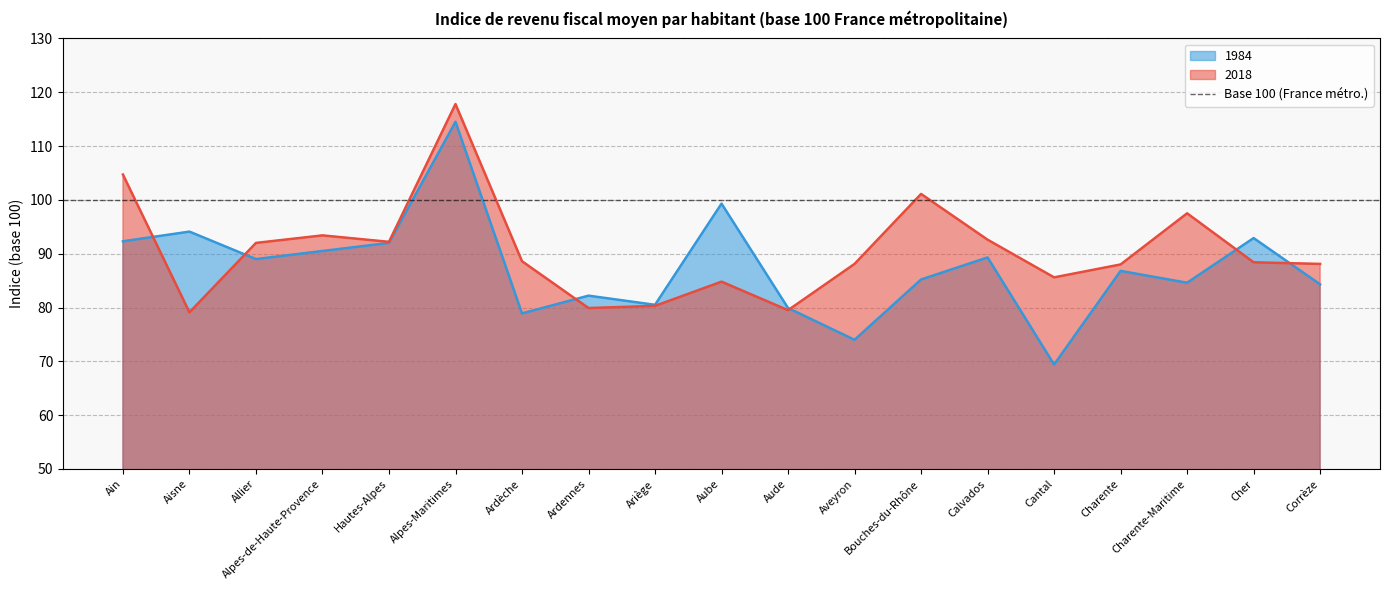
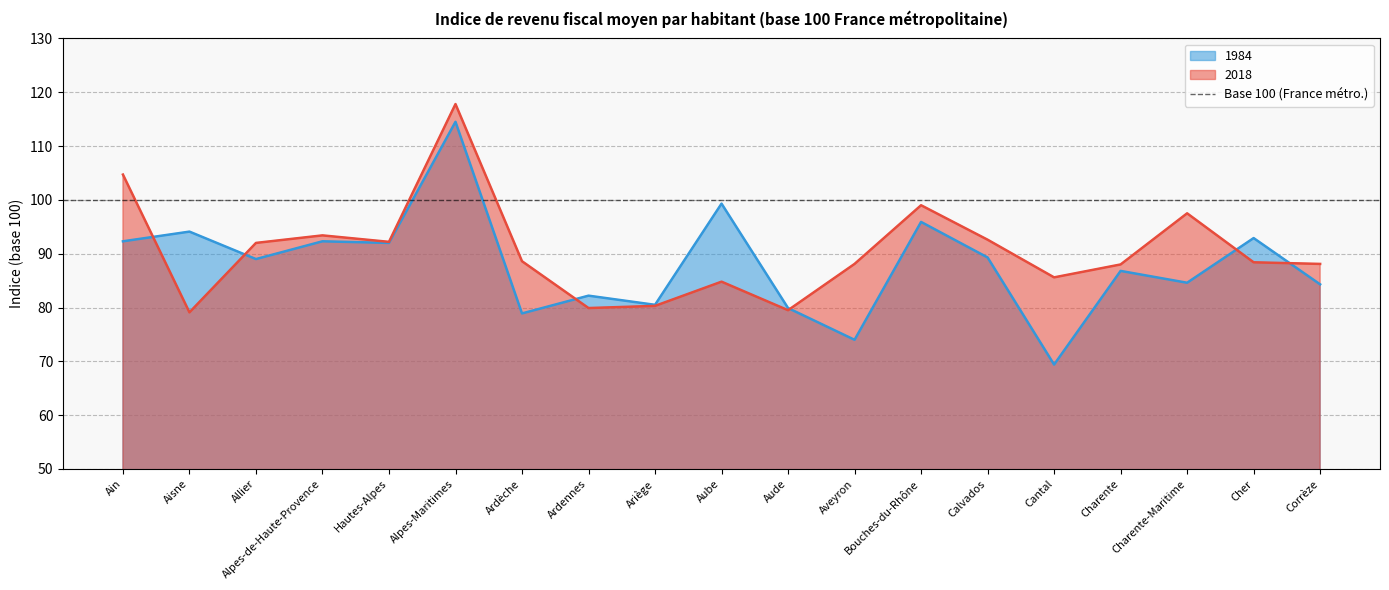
  {
    "1984": {
      "Ain": 92,
      "Aisne": 94,
      "Allier": 89,
-     "Alpes-de-Haute-Provence": 91,
+     "Alpes-de-Haute-Provence": 92,
      "Alpes-Maritimes": 115,
      "Ardèche": 79,
      "Ardennes": 82,
      "Aube": 99,
      "Aveyron": 74,
-     "Bouches-du-Rhône": 85,
+     "Bouches-du-Rhône": 96,
      "Calvados": 89,
      "Cantal": 69,
      "Charente": 87,
      "Charente-Maritime": 85,
      "Cher": 93,
      "Corrèze": 84
    },
    "2018": {
      "Ain": 105,
      "Aisne": 79,
      "Allier": 92,
      "Alpes-de-Haute-Provence": 93,
      "Alpes-Maritimes": 118,
      "Ardèche": 89,
      "Ardennes": 80,
      "Aube": 85,
      "Aveyron": 88,
-     "Bouches-du-Rhône": 101,
+     "Bouches-du-Rhône": 99,
      "Calvados": 93,
      "Cantal": 86,
      "Charente": 88,
      "Charente-Maritime": 98,
      "Cher": 88,
      "Corrèze": 88
    }
  }
